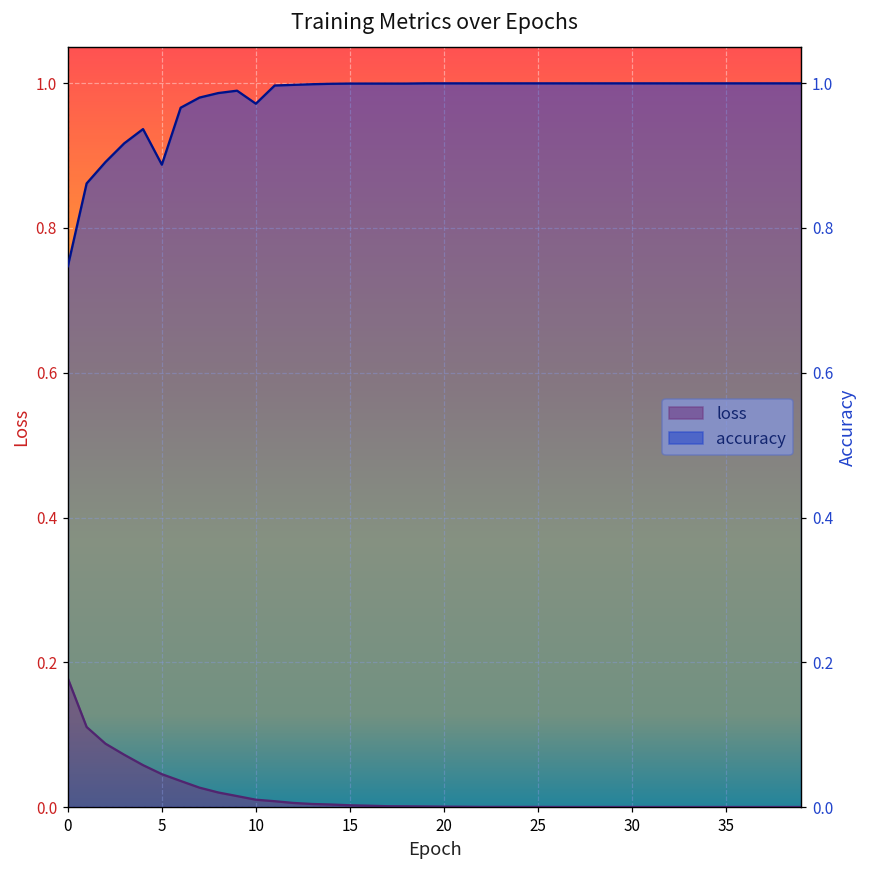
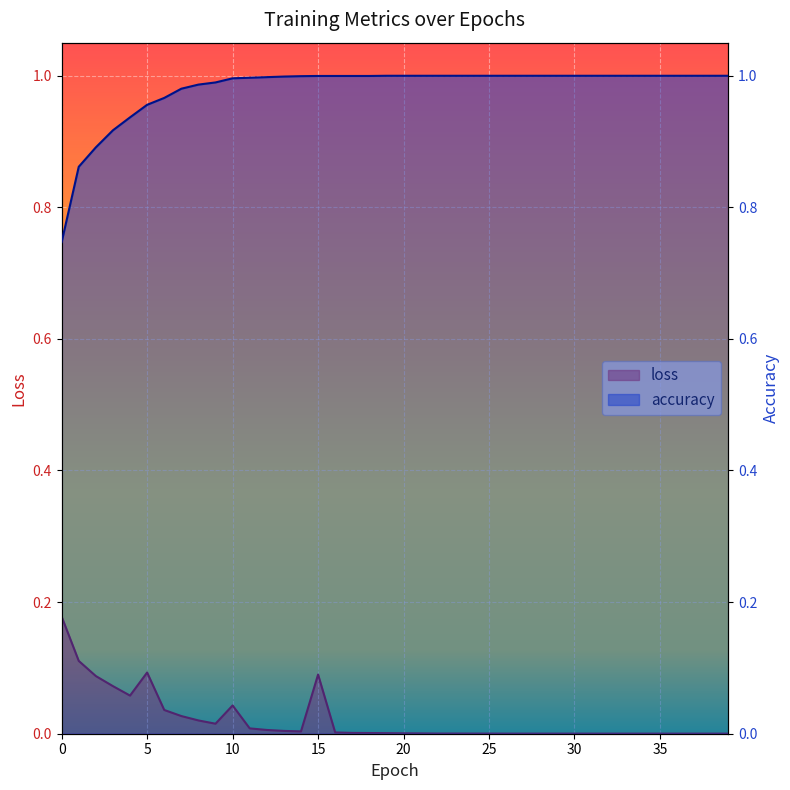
  {
    "loss": {
      "0": 0.18,
-     "5": 0.05,
-     "10": 0.01,
-     "15": 0.00,
+     "5": 0.09,
+     "10": 0.04,
+     "15": 0.09,
      "20": 0.00,
      "25": 0.00,
      "30": 0.00,
      "35": 0.00
    },
    "accuracy": {
      "0": 0.75,
-     "5": 0.89,
-     "10": 0.97,
+     "5": 0.96,
+     "10": 1.00,
      "15": 1.00,
      "20": 1.00,
      "25": 1.00,
      "30": 1.00,
      "35": 1.00
    }
  }
